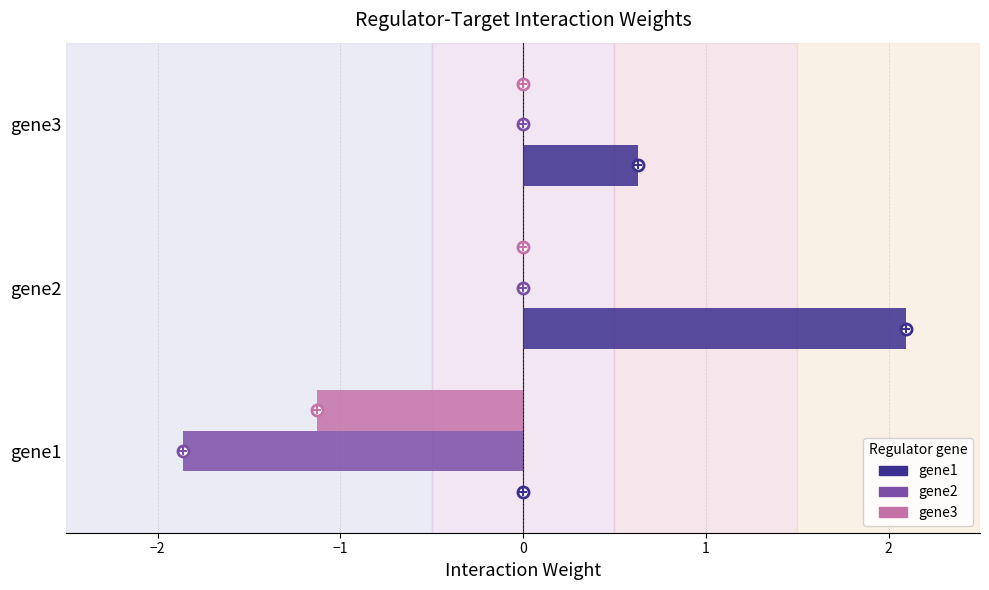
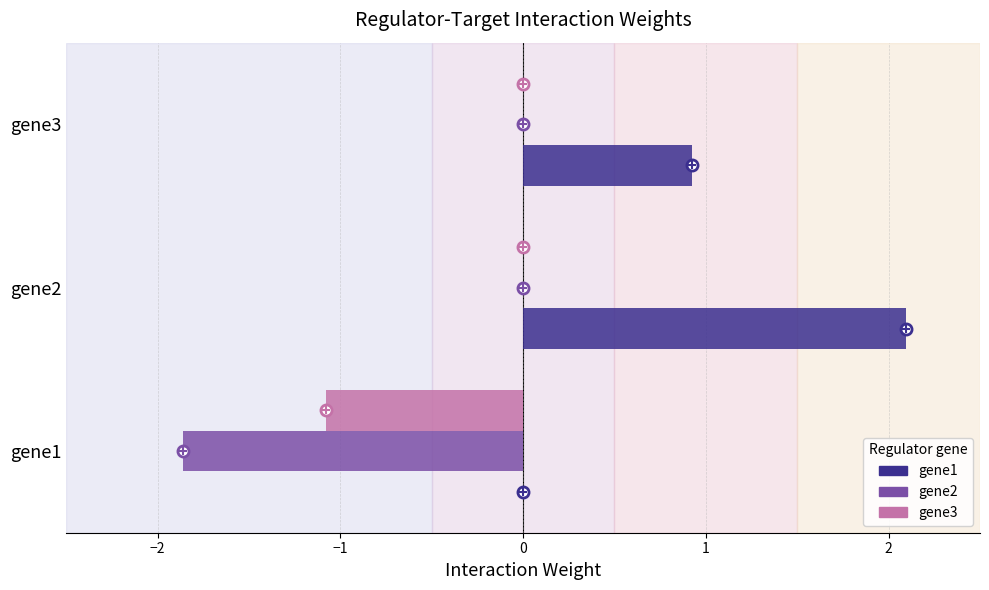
  {
    "gene1": {
-     "gene3": 0.63,
+     "gene3": 0.92,
      "gene2": 2.10,
      "gene1": 0.00
    },
    "gene2": {
      "gene3": 0.00,
      "gene2": 0.00,
      "gene1": -1.86
    },
    "gene3": {
      "gene3": 0.00,
      "gene2": 0.00,
-     "gene1": -1.13
+     "gene1": -1.08
    }
  }
